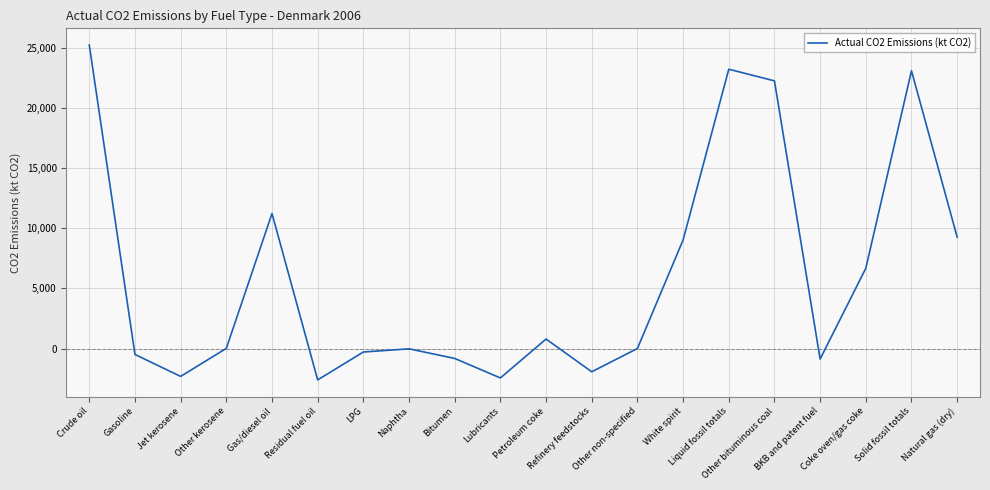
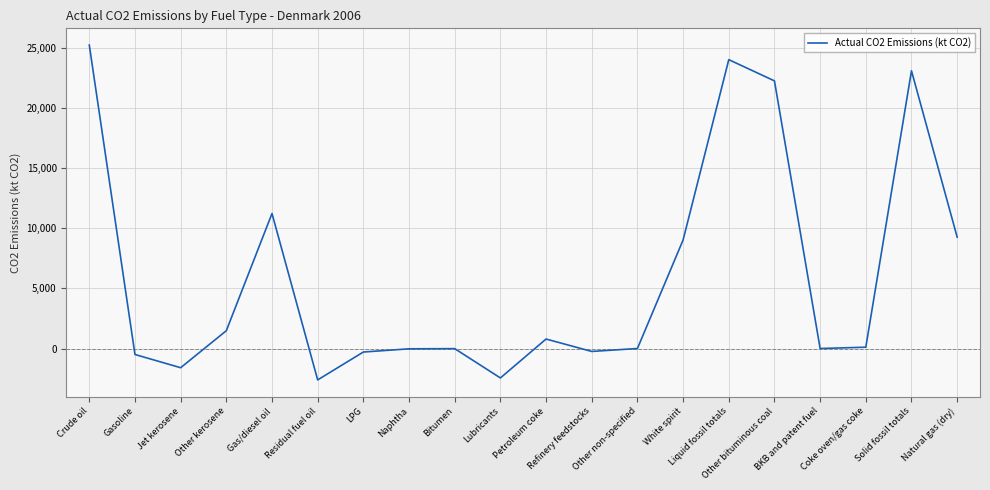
  {
    "Crude oil": "25,200",
    "Gasoline": "-500",
-   "Jet kerosene": "-2,300",
-   "Other kerosene": "0",
+   "Jet kerosene": "-1,600",
+   "Other kerosene": "1,500",
    "Gas/diesel oil": "11,200",
    "Residual fuel oil": "-2,600",
    "LPG": "-300",
    "Naphtha": "0",
-   "Bitumen": "-800",
+   "Bitumen": "0",
    "Lubricants": "-2,400",
    "Petroleum coke": "800",
-   "Refinery feedstocks": "-1,900",
+   "Refinery feedstocks": "-200",
    "Other non-specified": "0",
    "White spirit": "9,000",
-   "Liquid fossil totals": "23,200",
+   "Liquid fossil totals": "24,000",
    "Other bituminous coal": "22,200",
-   "BKB and patent fuel": "-900",
-   "Coke oven/gas coke": "6,700",
+   "BKB and patent fuel": "0",
+   "Coke oven/gas coke": "100",
    "Solid fossil totals": "23,100",
    "Natural gas (dry)": "9,300"
  }
